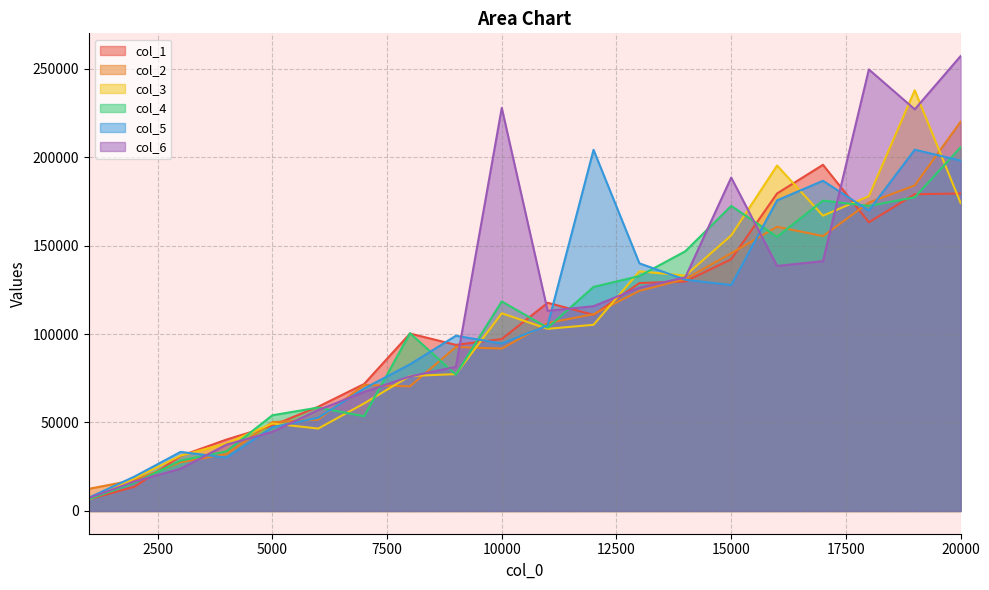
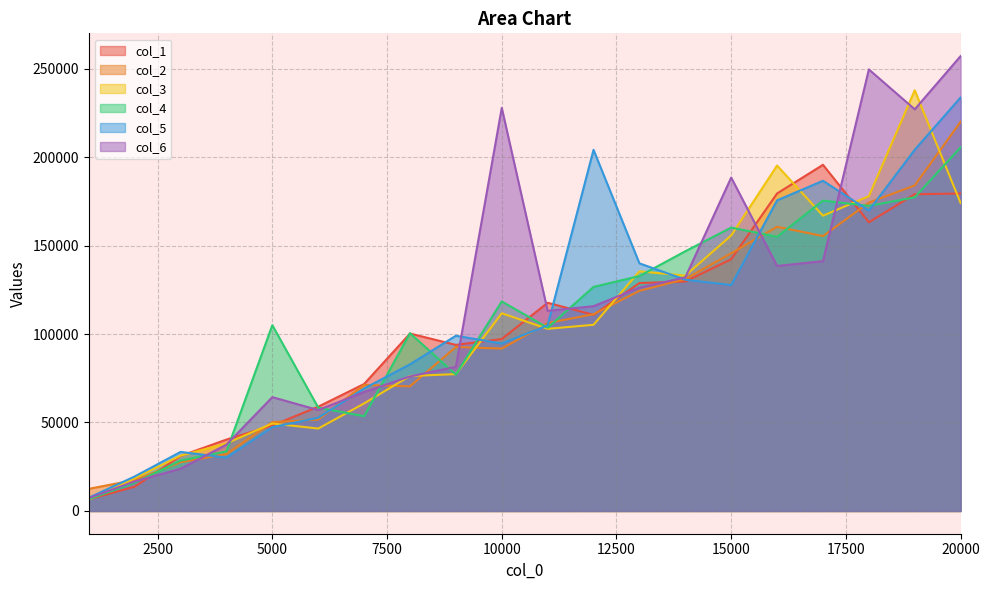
  {
    "col_4": {
-     "5000": 54000,
+     "5000": 105000,
      "10000": 118000,
-     "15000": 172000,
+     "15000": 160000,
      "20000": 205000
    },
    "col_5": {
      "10000": 95000,
      "15000": 128000,
-     "20000": 198000
+     "20000": 234000
    },
    "col_6": {
-     "5000": 45000,
+     "5000": 64000,
      "10000": 228000,
      "15000": 188000,
      "20000": 257000
    }
  }
